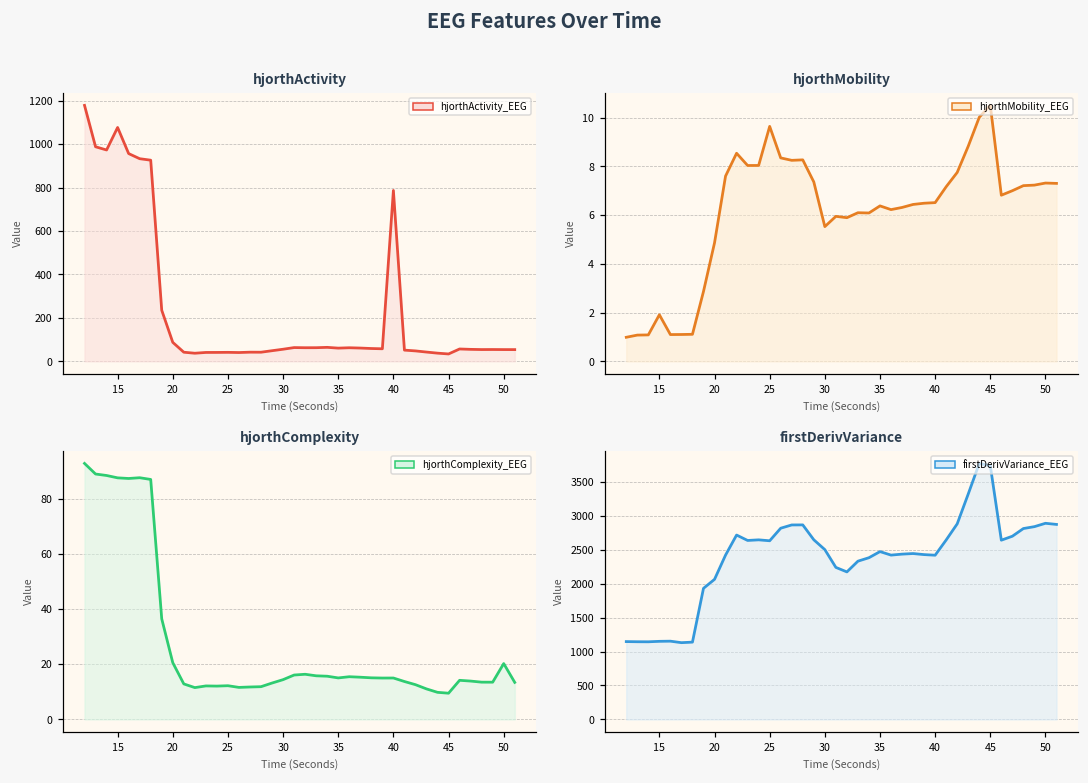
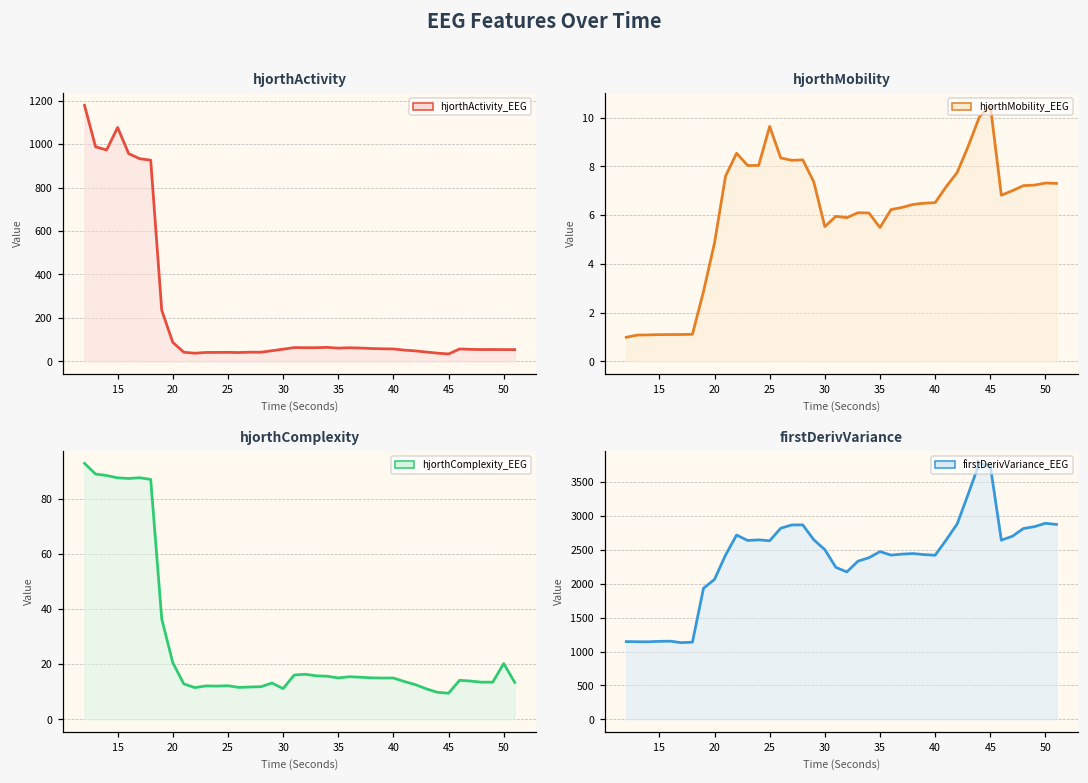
  {
    "hjorthActivity": {
      "15": 1080,
      "20": 90,
      "25": 40,
      "30": 60,
      "35": 60,
-     "40": 790,
+     "40": 60,
      "45": 30,
      "50": 50
    },
    "hjorthMobility": {
-     "15": 1.9,
+     "15": 1.1,
      "20": 4.9,
      "25": 9.6,
      "30": 5.5,
-     "35": 6.4,
+     "35": 5.5,
      "40": 6.5,
      "50": 7.3
    },
    "hjorthComplexity": {
      "15": 88,
      "20": 21,
      "25": 12,
-     "30": 14,
+     "30": 11,
      "35": 15,
      "40": 15,
      "45": 9,
      "50": 20
    },
    "firstDerivVariance": {
      "15": 1200,
      "20": 2100,
      "25": 2600,
      "30": 2500,
      "35": 2500,
      "40": 2400,
      "50": 2900
    }
  }
